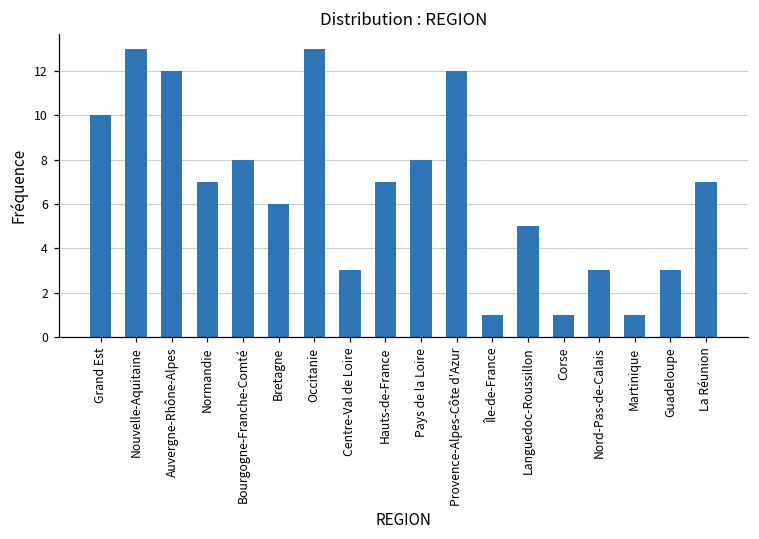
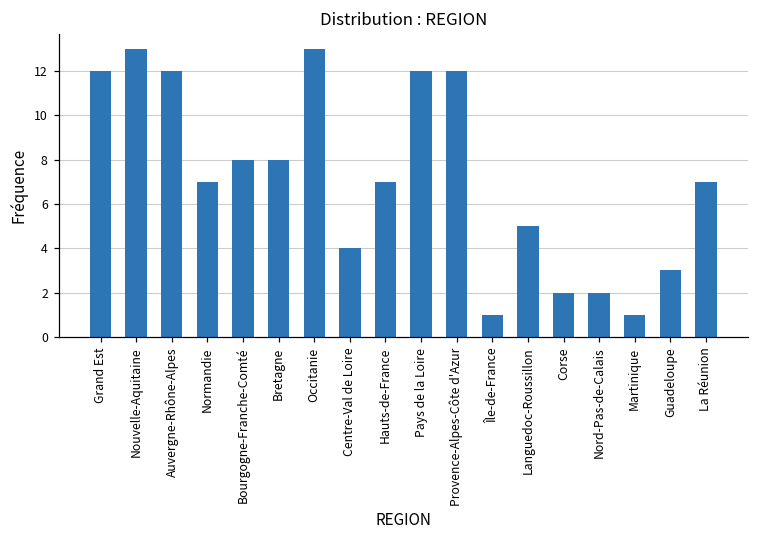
  {
-   "Grand Est": 10,
+   "Grand Est": 12,
    "Nouvelle-Aquitaine": 13,
    "Auvergne-Rhône-Alpes": 12,
    "Normandie": 7,
    "Bourgogne-Franche-Comté": 8,
-   "Bretagne": 6,
+   "Bretagne": 8,
    "Occitanie": 13,
-   "Centre-Val de Loire": 3,
+   "Centre-Val de Loire": 4,
    "Hauts-de-France": 7,
-   "Pays de la Loire": 8,
+   "Pays de la Loire": 12,
    "Provence-Alpes-Côte d'Azur": 12,
    "Île-de-France": 1,
    "Languedoc-Roussillon": 5,
-   "Corse": 1,
-   "Nord-Pas-de-Calais": 3,
+   "Corse": 2,
+   "Nord-Pas-de-Calais": 2,
    "Martinique": 1,
    "Guadeloupe": 3,
    "La Réunion": 7
  }
